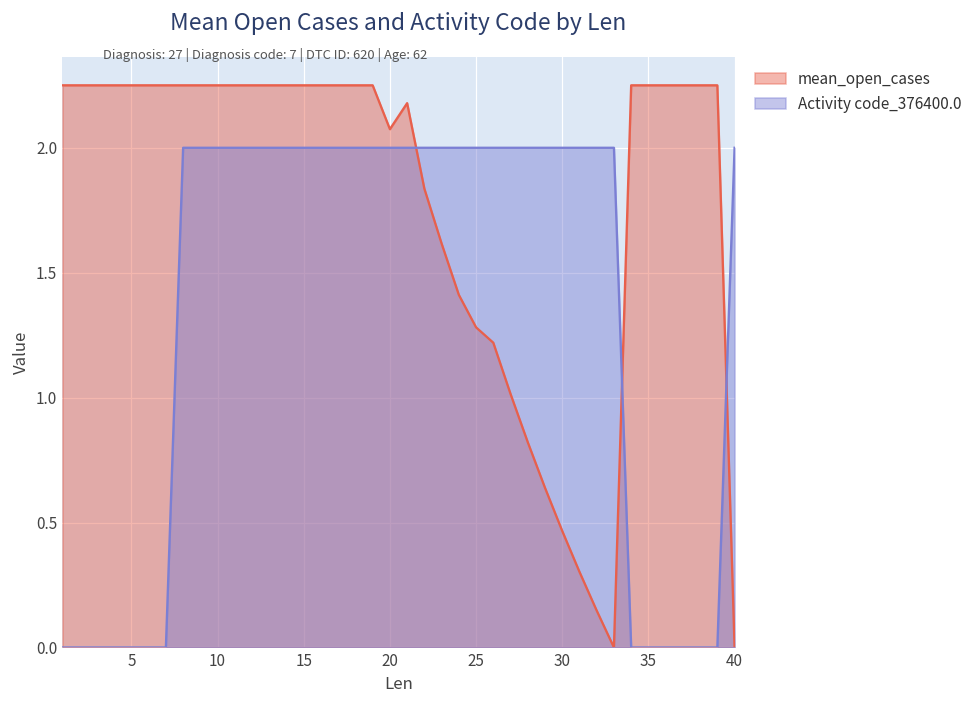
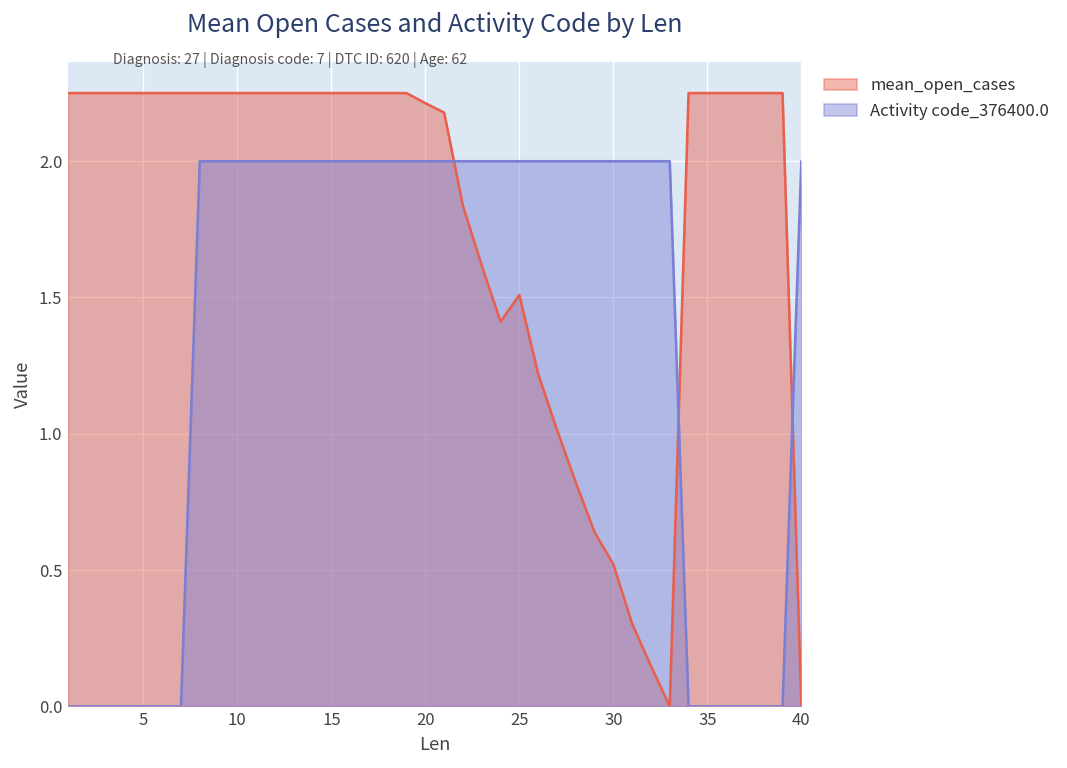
  {
    "mean_open_cases": {
      "5": 2.25,
      "10": 2.25,
      "15": 2.25,
-     "20": 2.07,
-     "25": 1.28,
-     "30": 0.47,
+     "20": 2.21,
+     "25": 1.51,
+     "30": 0.52,
      "35": 2.25,
      "40": 0.00
    },
    "Activity code_376400.0": {
      "5": 0.00,
      "10": 2.00,
      "15": 2.00,
      "20": 2.00,
      "25": 2.00,
      "30": 2.00,
      "35": 0.00,
      "40": 2.00
    }
  }
